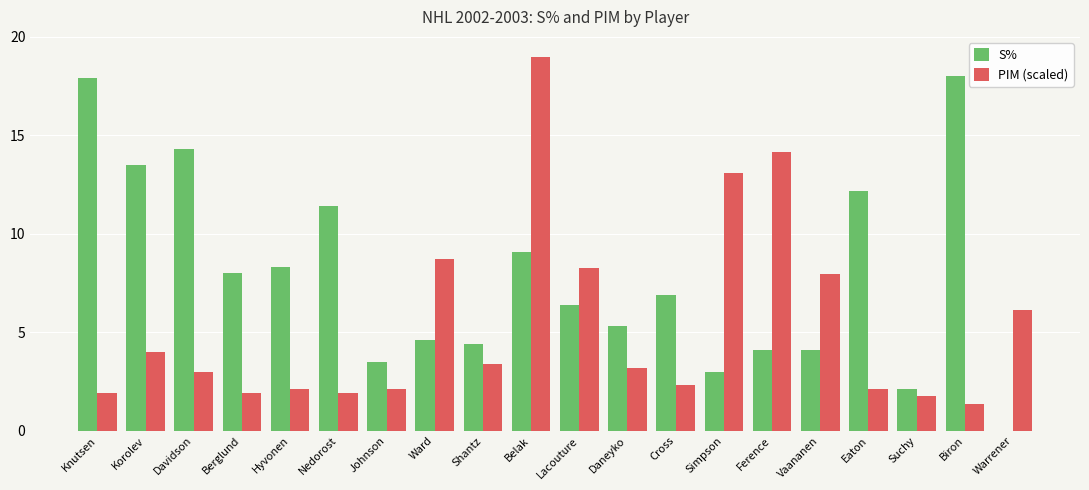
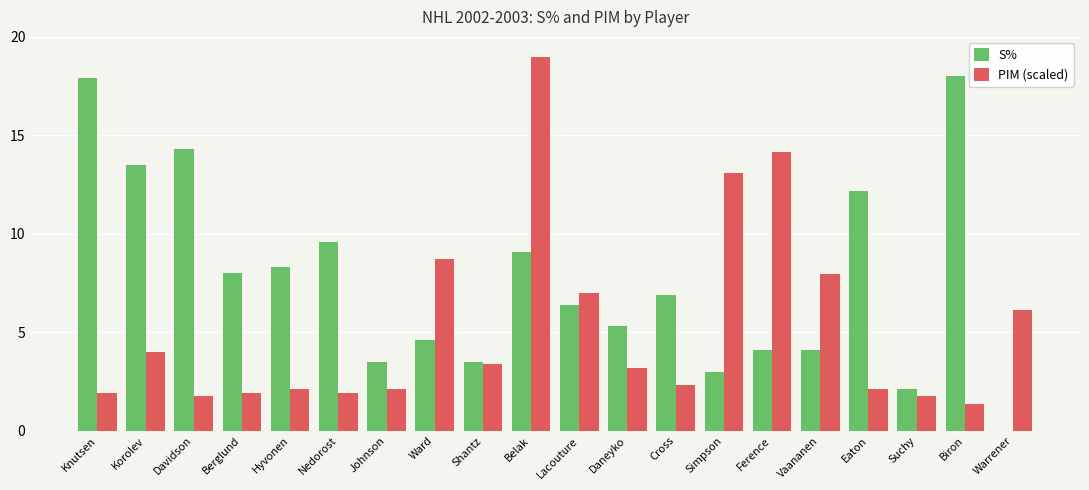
  {
    "S%": {
      "Knutsen": 17.9,
      "Korolev": 13.5,
      "Davidson": 14.3,
      "Berglund": 8.0,
      "Hyvonen": 8.3,
-     "Nedorost": 11.4,
+     "Nedorost": 9.6,
      "Johnson": 3.5,
      "Ward": 4.6,
-     "Shantz": 4.4,
+     "Shantz": 3.5,
      "Belak": 9.1,
      "Lacouture": 6.4,
      "Daneyko": 5.3,
      "Cross": 6.9,
      "Simpson": 3.0,
      "Ference": 4.1,
      "Vaananen": 4.1,
      "Eaton": 12.2,
      "Suchy": 2.1,
      "Biron": 18.0,
      "Warrener": 0.0
    },
    "PIM (scaled)": {
      "Knutsen": 1.9,
      "Korolev": 4.0,
-     "Davidson": 3.0,
+     "Davidson": 1.7,
      "Berglund": 1.9,
      "Hyvonen": 2.1,
      "Nedorost": 1.9,
      "Johnson": 2.1,
      "Ward": 8.7,
      "Shantz": 3.4,
      "Belak": 19.0,
-     "Lacouture": 8.2,
+     "Lacouture": 7.0,
      "Daneyko": 3.2,
      "Cross": 2.3,
      "Simpson": 13.1,
      "Ference": 14.2,
      "Vaananen": 7.9,
      "Eaton": 2.1,
      "Suchy": 1.7,
      "Biron": 1.4,
      "Warrener": 6.1
    }
  }
